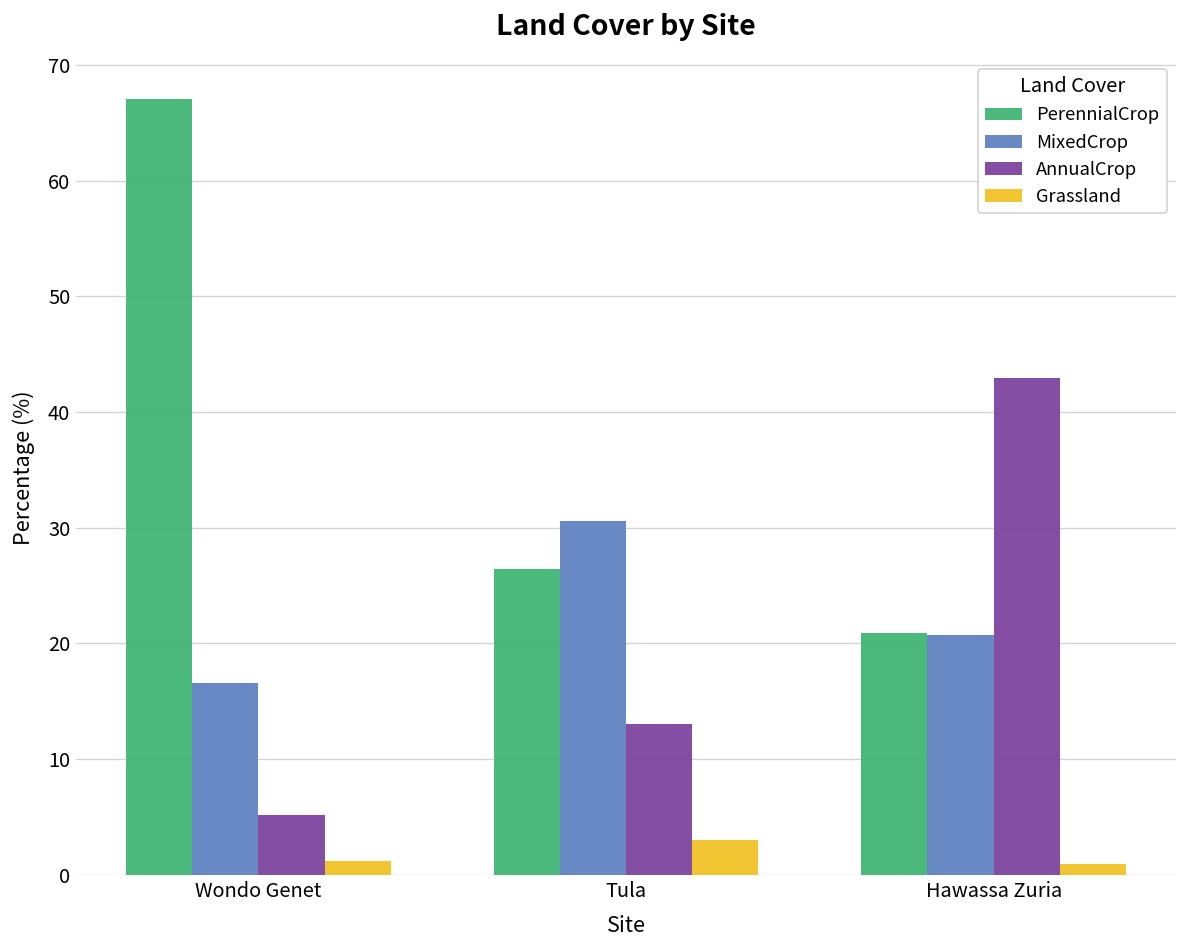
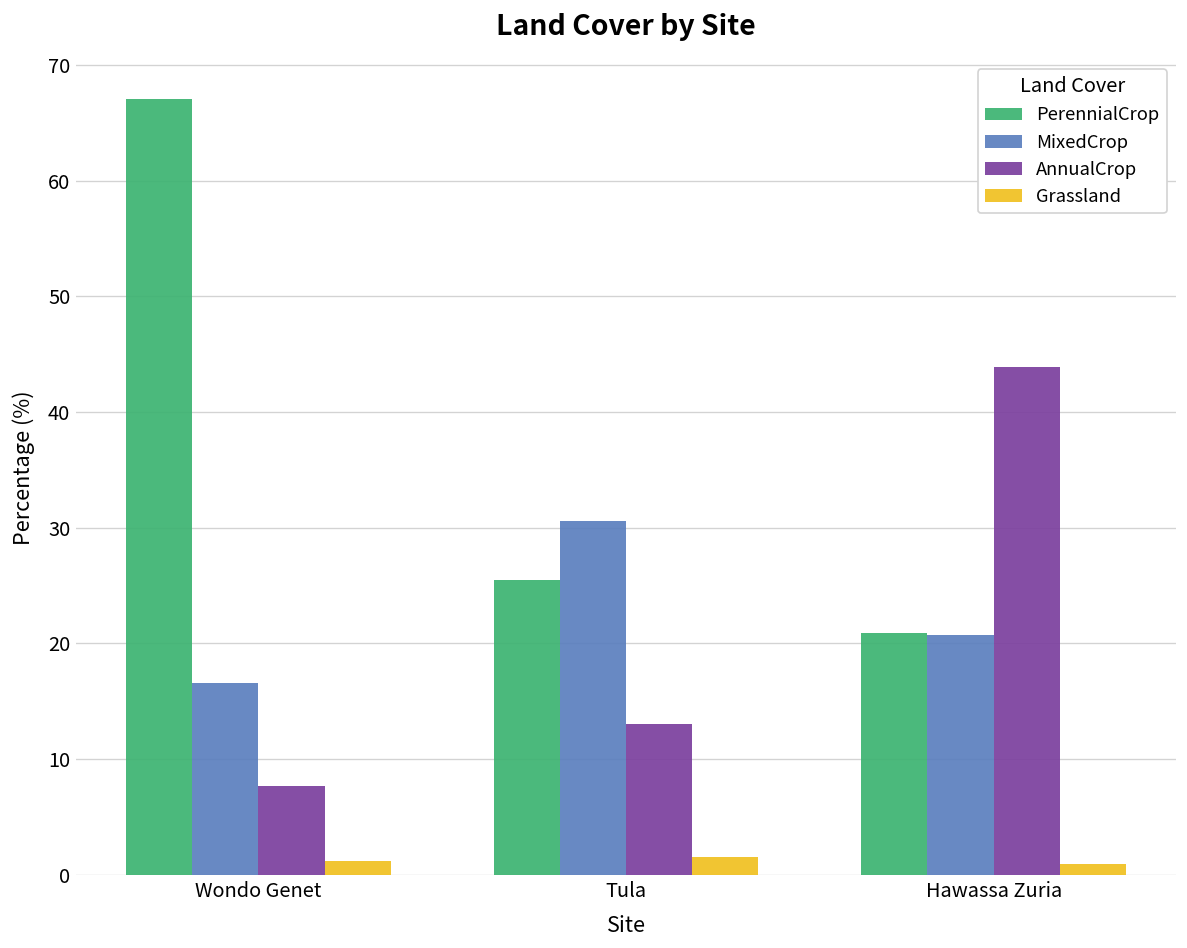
  {
    "PerennialCrop": {
      "Wondo Genet": 67,
-     "Tula": 26,
+     "Tula": 25,
      "Hawassa Zuria": 21
    },
    "MixedCrop": {
      "Wondo Genet": 17,
      "Tula": 31,
      "Hawassa Zuria": 21
    },
    "AnnualCrop": {
-     "Wondo Genet": 5,
+     "Wondo Genet": 8,
      "Tula": 13,
-     "Hawassa Zuria": 43
+     "Hawassa Zuria": 44
    },
    "Grassland": {
      "Wondo Genet": 1,
-     "Tula": 3,
+     "Tula": 2,
      "Hawassa Zuria": 1
    }
  }
